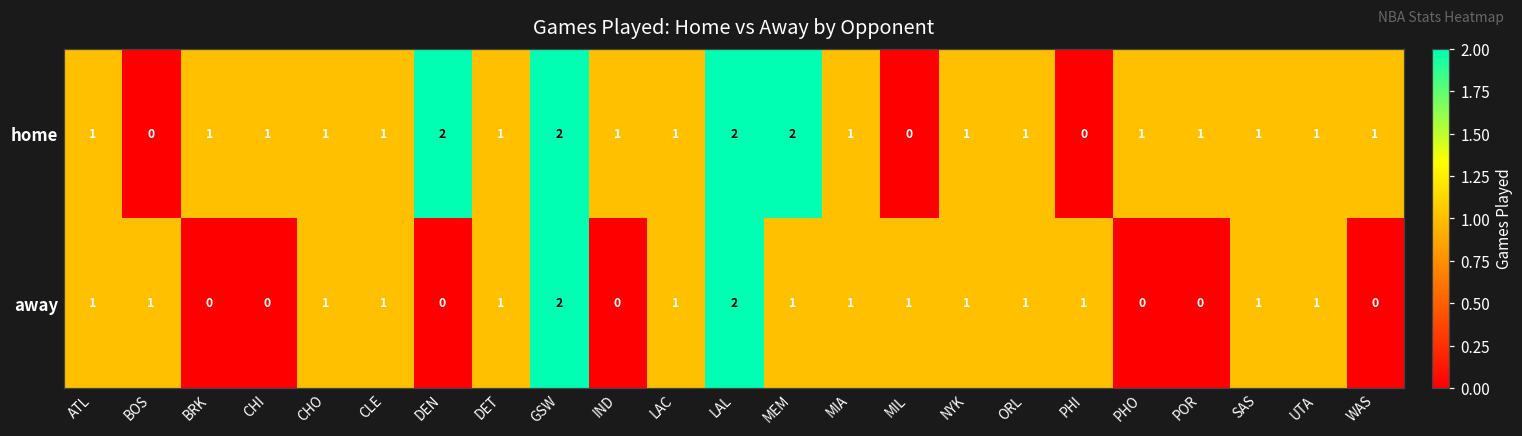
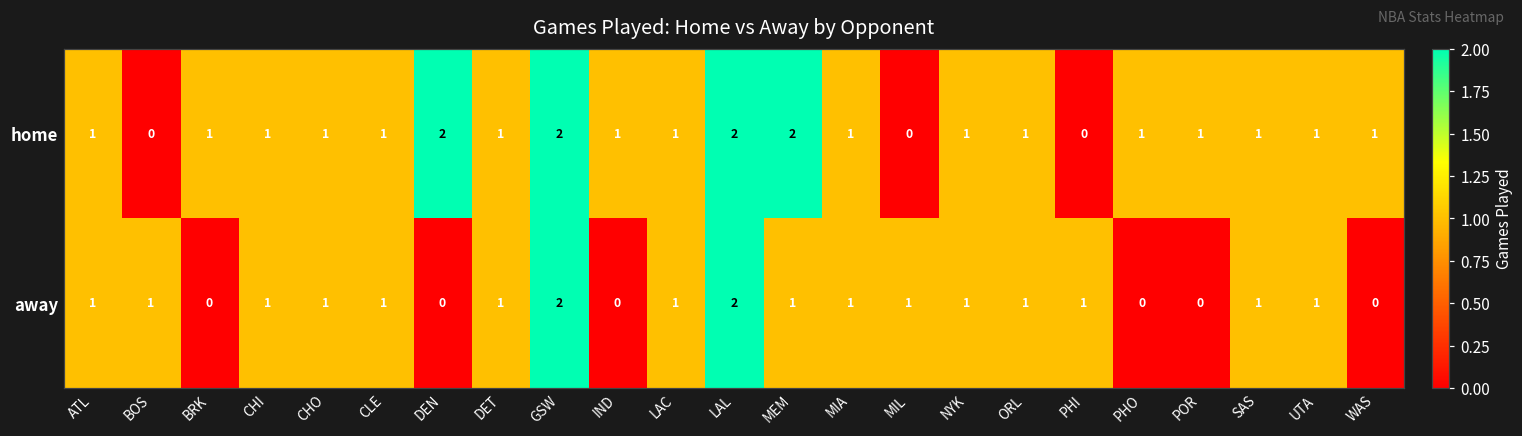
  {
    "home": {
      "ATL": 1,
      "BOS": 0,
      "BRK": 1,
      "CHI": 1,
      "CHO": 1,
      "CLE": 1,
      "DEN": 2,
      "DET": 1,
      "GSW": 2,
      "IND": 1,
      "LAC": 1,
      "LAL": 2,
      "MEM": 2,
      "MIA": 1,
      "MIL": 0,
      "NYK": 1,
      "ORL": 1,
      "PHI": 0,
      "PHO": 1,
      "POR": 1,
      "SAS": 1,
      "UTA": 1,
      "WAS": 1
    },
    "away": {
      "ATL": 1,
      "BOS": 1,
      "BRK": 0,
-     "CHI": 0,
+     "CHI": 1,
      "CHO": 1,
      "CLE": 1,
      "DEN": 0,
      "DET": 1,
      "GSW": 2,
      "IND": 0,
      "LAC": 1,
      "LAL": 2,
      "MEM": 1,
      "MIA": 1,
      "MIL": 1,
      "NYK": 1,
      "ORL": 1,
      "PHI": 1,
      "PHO": 0,
      "POR": 0,
      "SAS": 1,
      "UTA": 1,
      "WAS": 0
    }
  }
